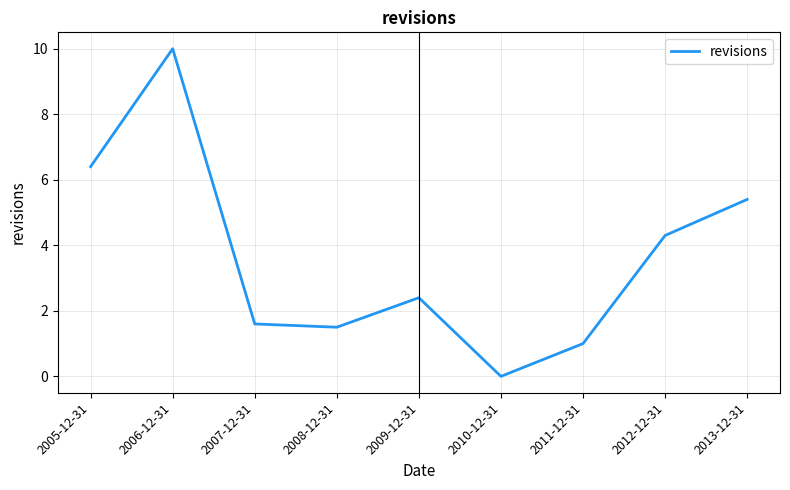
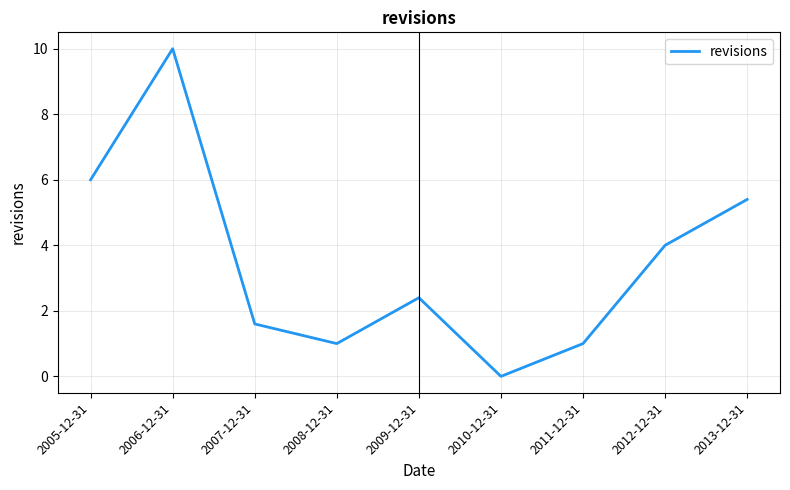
  {
-   "2005-12-31": 6.4,
+   "2005-12-31": 6.0,
    "2006-12-31": 10.0,
    "2007-12-31": 1.6,
-   "2008-12-31": 1.5,
+   "2008-12-31": 1.0,
    "2009-12-31": 2.4,
    "2010-12-31": 0.0,
    "2011-12-31": 1.0,
-   "2012-12-31": 4.3,
+   "2012-12-31": 4.0,
    "2013-12-31": 5.4
  }
